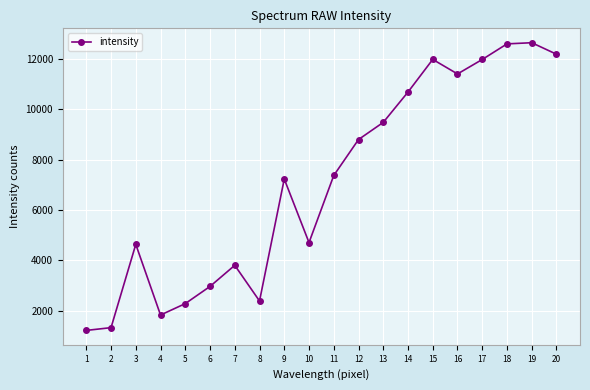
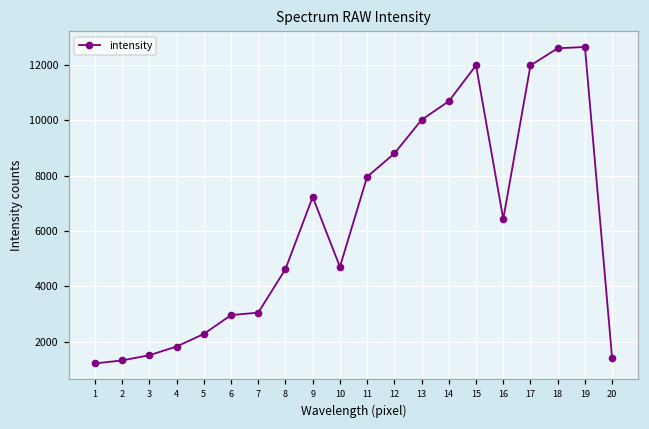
  {
    "1": 1200,
    "2": 1300,
-   "3": 4600,
+   "3": 1500,
    "4": 1800,
    "5": 2300,
    "6": 3000,
-   "7": 3800,
-   "8": 2400,
+   "7": 3100,
+   "8": 4600,
    "9": 7200,
    "10": 4700,
-   "11": 7400,
+   "11": 8000,
    "12": 8800,
-   "13": 9500,
+   "13": 10000,
    "14": 10700,
    "15": 12000,
-   "16": 11400,
+   "16": 6400,
    "17": 12000,
    "18": 12600,
    "19": 12600,
-   "20": 12200
+   "20": 1400
  }
